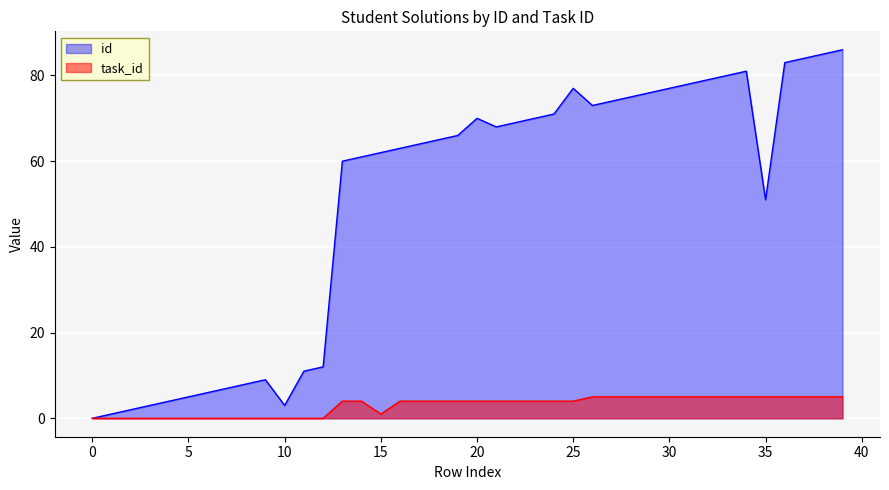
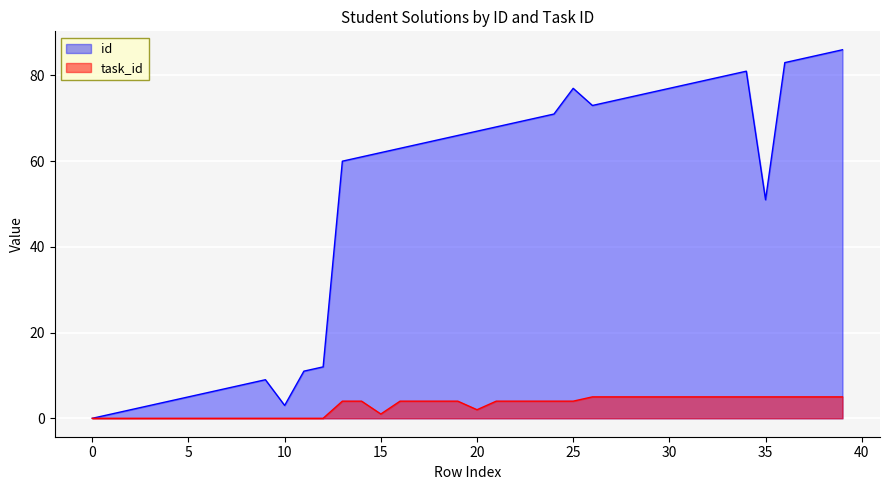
  {
    "id": {
      "5": 5,
      "10": 3,
      "15": 62,
-     "20": 70,
+     "20": 67,
      "25": 77,
      "30": 77,
      "35": 51
    },
    "task_id": {
      "5": 0,
      "10": 0,
      "15": 1,
-     "20": 4,
+     "20": 2,
      "25": 4,
      "30": 5,
      "35": 5
    }
  }
